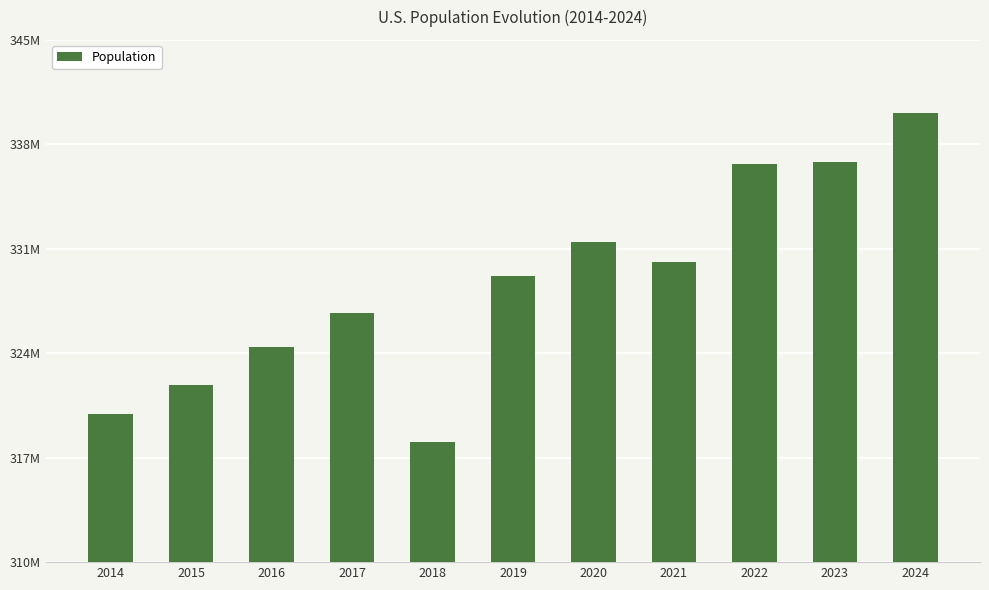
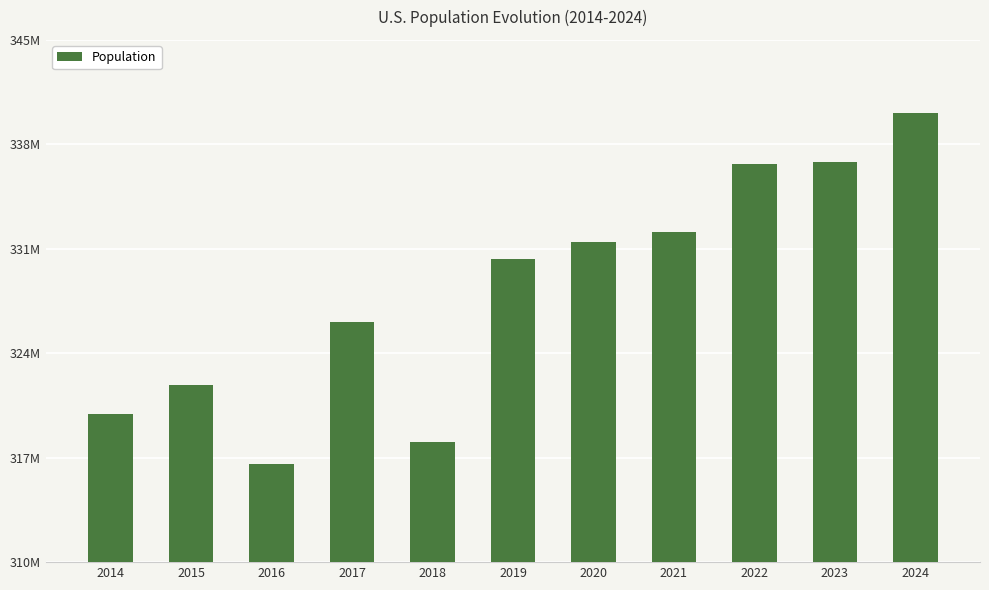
  {
    "2014": 319900000,
    "2015": 321900000,
-   "2016": 324400000,
-   "2017": 326700000,
+   "2016": 316600000,
+   "2017": 326100000,
    "2018": 318000000,
-   "2019": 329200000,
+   "2019": 330300000,
    "2020": 331400000,
-   "2021": 330100000,
+   "2021": 332100000,
    "2022": 336700000,
    "2023": 336800000,
    "2024": 340100000
  }
